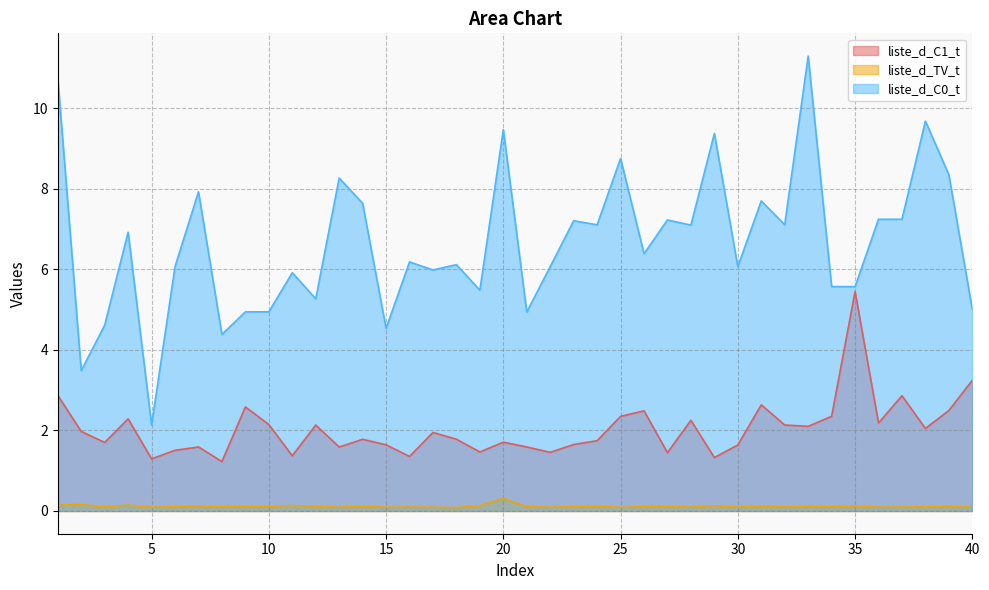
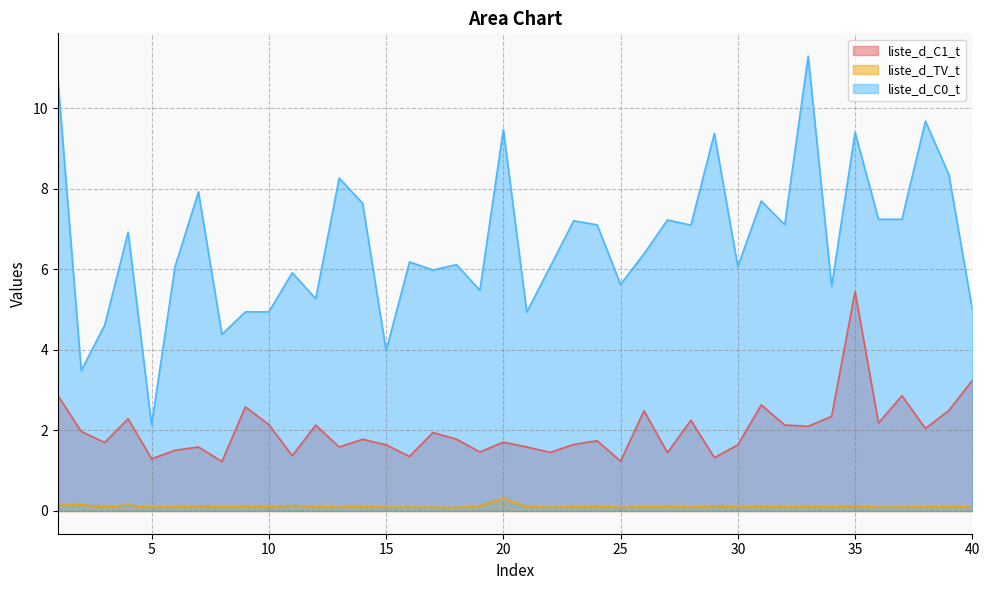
  {
    "liste_d_C1_t": {
      "5": 1.3,
      "10": 2.1,
      "15": 1.6,
      "20": 1.7,
-     "25": 2.3,
+     "25": 1.2,
      "30": 1.6,
      "35": 5.4,
      "40": 3.2
    },
    "liste_d_TV_t": {
      "5": 0.1,
      "10": 0.1,
      "15": 0.1,
      "20": 0.3,
      "25": 0.1,
      "30": 0.1,
      "35": 0.1,
      "40": 0.1
    },
    "liste_d_C0_t": {
      "5": 2.1,
      "10": 4.9,
-     "15": 4.5,
+     "15": 4.0,
      "20": 9.5,
-     "25": 8.8,
+     "25": 5.6,
      "30": 6.1,
-     "35": 5.6,
+     "35": 9.4,
      "40": 5.0
    }
  }
